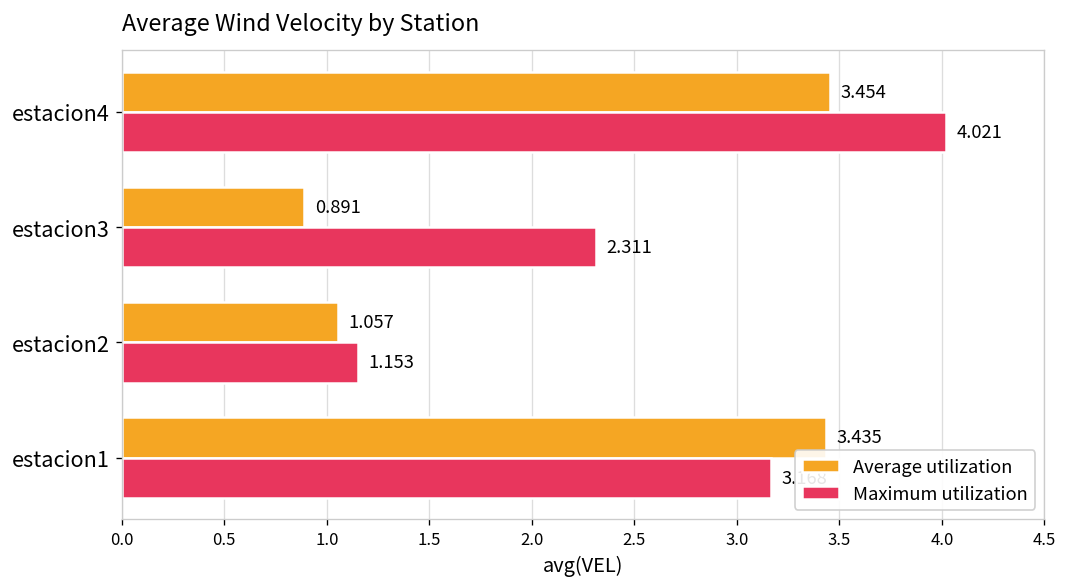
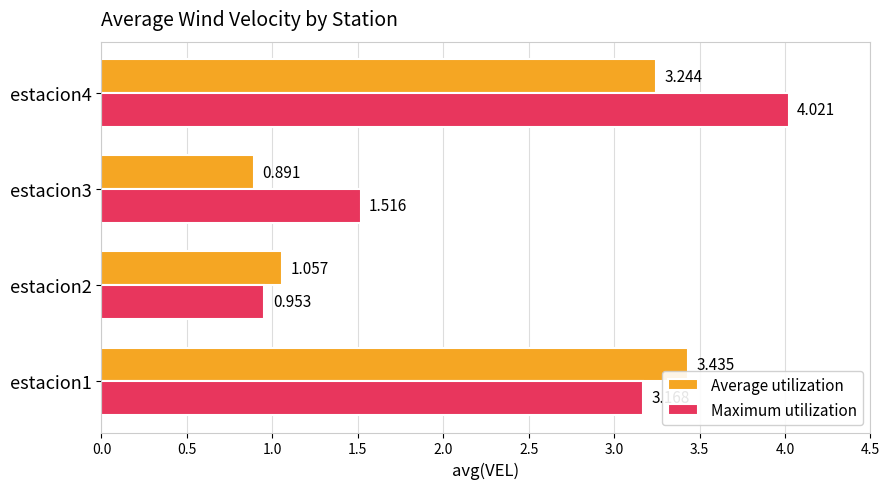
  {
    "Average utilization": {
-     "estacion4": 3.454,
+     "estacion4": 3.244,
      "estacion3": 0.891,
      "estacion2": 1.057
    },
    "Maximum utilization": {
      "estacion4": 4.021,
-     "estacion3": 2.311,
-     "estacion2": 1.153
+     "estacion3": 1.516,
+     "estacion2": 0.953
    }
  }
